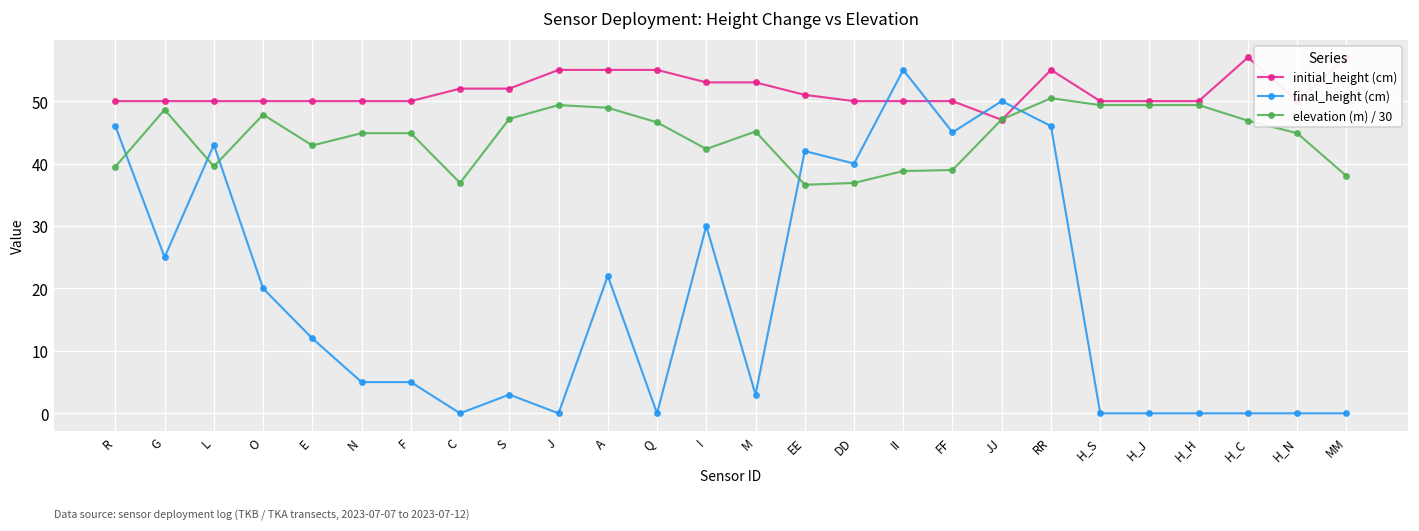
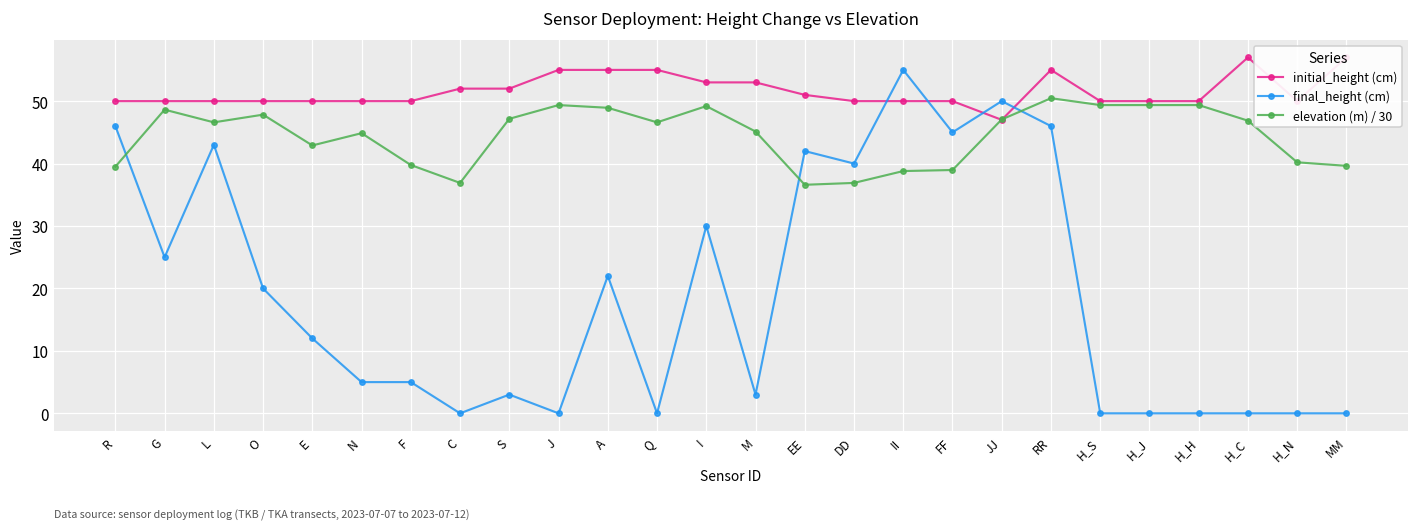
  {
    "initial_height (cm)": {
      "R": 50,
      "G": 50,
      "L": 50,
      "O": 50,
      "E": 50,
      "N": 50,
      "F": 50,
      "C": 52,
      "S": 52,
      "J": 55,
      "A": 55,
      "Q": 55,
      "I": 53,
      "M": 53,
      "EE": 51,
      "DD": 50,
      "II": 50,
      "FF": 50,
      "RR": 55,
      "H_S": 50,
      "H_J": 50,
      "H_H": 50,
      "H_C": 57
    },
    "final_height (cm)": {
      "R": 46,
      "G": 25,
      "L": 43,
      "O": 20,
      "E": 12,
      "N": 5,
      "F": 5,
      "C": 0,
      "S": 3,
      "J": 0,
      "A": 22,
      "Q": 0,
      "I": 30,
      "M": 3,
      "EE": 42,
      "DD": 40,
      "II": 55,
      "FF": 45,
      "JJ": 50,
      "RR": 46,
      "H_S": 0,
      "H_J": 0,
      "H_H": 0,
      "H_C": 0,
      "H_N": 0,
      "MM": 0
    },
    "elevation (m) / 30": {
      "R": 40,
      "G": 49,
-     "L": 40,
+     "L": 47,
      "O": 48,
      "E": 43,
      "N": 45,
-     "F": 45,
+     "F": 40,
      "C": 37,
      "S": 47,
      "J": 49,
      "A": 49,
      "Q": 47,
-     "I": 42,
+     "I": 49,
      "M": 45,
      "EE": 37,
      "DD": 37,
      "II": 39,
      "FF": 39,
      "RR": 50,
      "H_S": 49,
      "H_J": 49,
      "H_H": 49,
      "H_C": 47,
-     "H_N": 45,
-     "MM": 38
+     "H_N": 40,
+     "MM": 40
    }
  }
